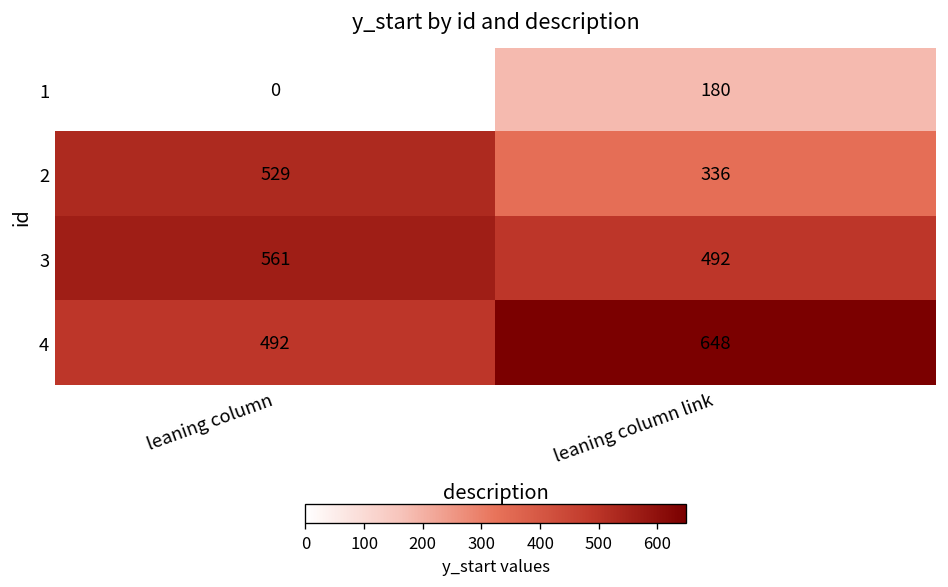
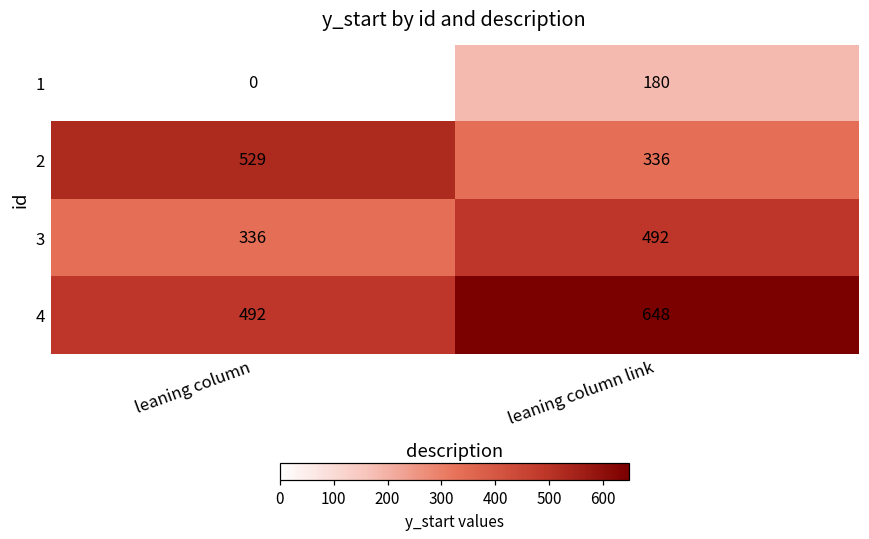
  {
    "1": {
      "leaning column": 0,
      "leaning column link": 180
    },
    "2": {
      "leaning column": 529,
      "leaning column link": 336
    },
    "3": {
-     "leaning column": 561,
+     "leaning column": 336,
      "leaning column link": 492
    },
    "4": {
      "leaning column": 492,
      "leaning column link": 648
    }
  }
